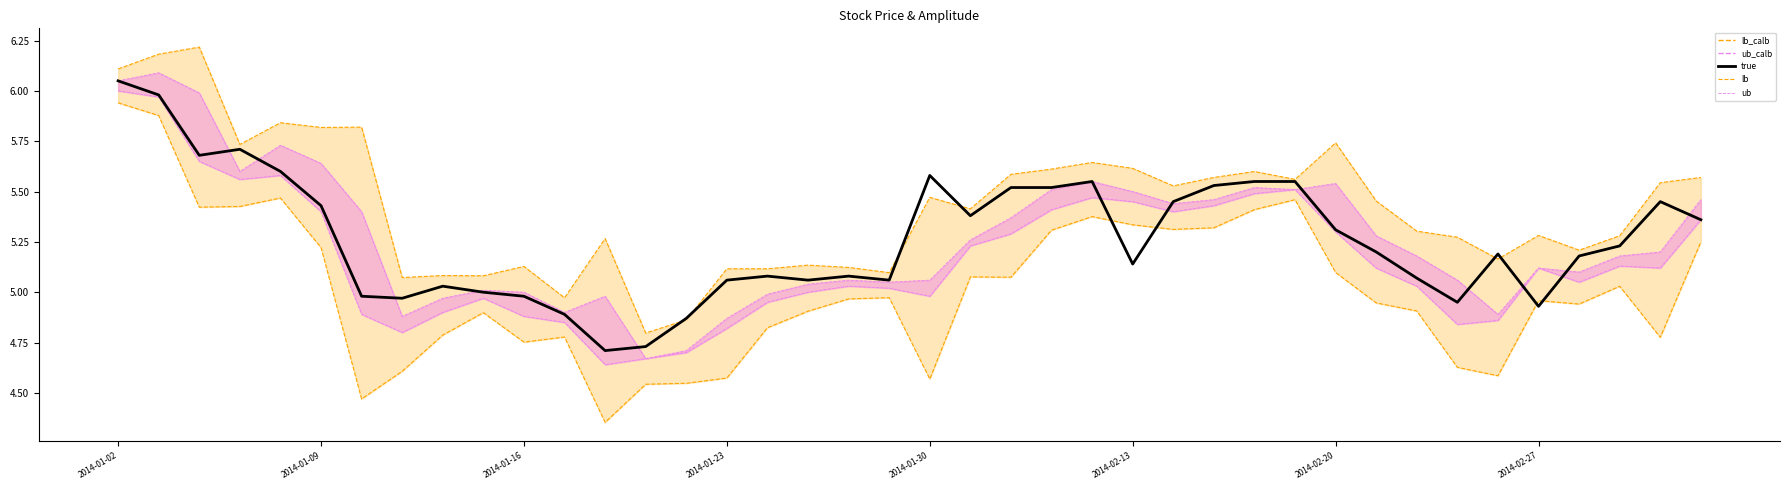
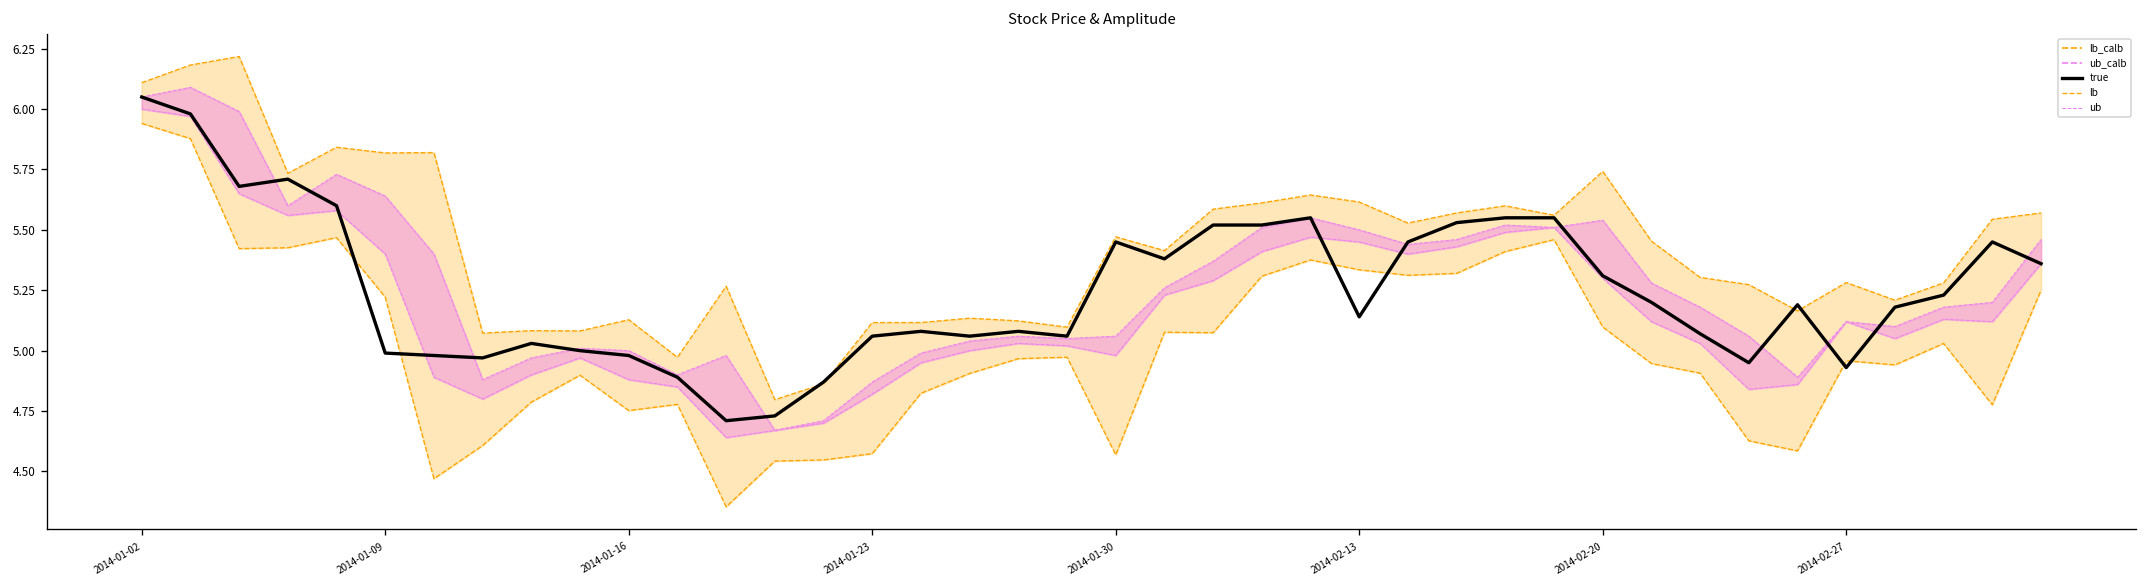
  {
    "lb": {
      "2014-01-02": 5.94,
      "2014-01-09": 5.22,
      "2014-01-16": 4.75,
      "2014-01-23": 4.57,
      "2014-01-30": 4.57,
      "2014-02-13": 5.33,
      "2014-02-20": 5.10,
      "2014-02-27": 4.96
    },
    "true": {
-     "2014-01-09": 5.43,
+     "2014-01-09": 4.99,
      "2014-01-16": 4.98,
      "2014-01-23": 5.06,
-     "2014-01-30": 5.58,
+     "2014-01-30": 5.45,
      "2014-02-13": 5.14,
      "2014-02-27": 4.93
    }
  }
